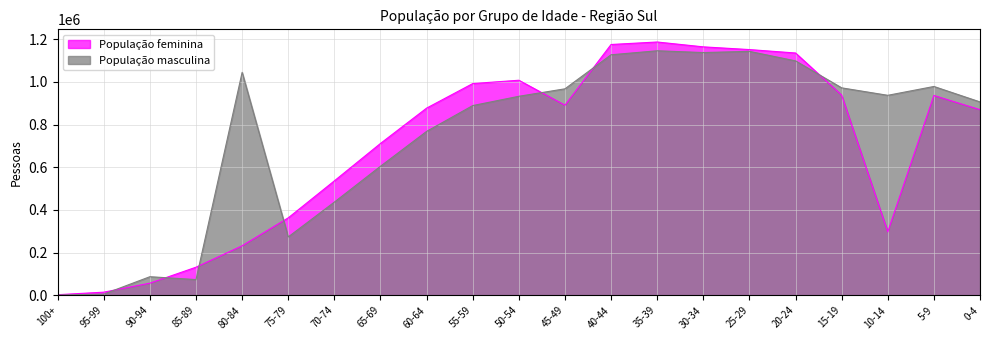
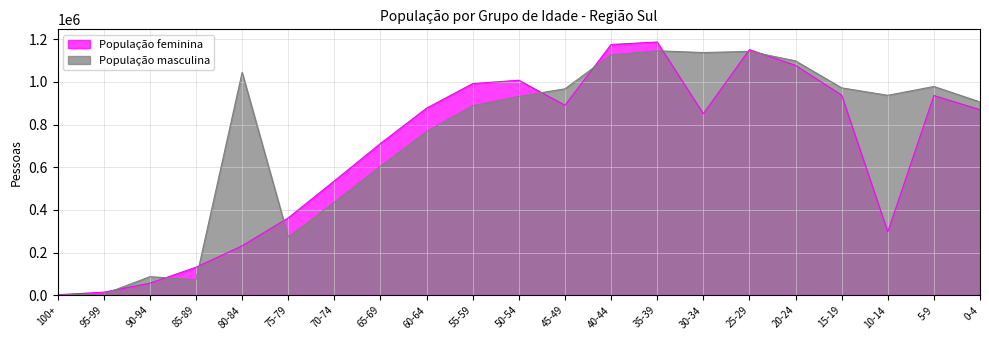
  {
    "População feminina": {
      "90-94": 60000,
      "85-89": 130000,
      "80-84": 230000,
      "75-79": 360000,
      "70-74": 540000,
      "65-69": 710000,
      "60-64": 880000,
      "55-59": 990000,
      "50-54": 1010000,
      "45-49": 890000,
      "40-44": 1180000,
      "35-39": 1190000,
-     "30-34": 1160000,
-     "20-24": 1140000,
+     "30-34": 850000,
+     "20-24": 1080000,
      "15-19": 940000,
      "10-14": 300000,
      "5-9": 940000,
      "0-4": 870000
    },
    "População masculina": {
      "90-94": 90000,
      "85-89": 70000,
      "80-84": 1050000,
      "75-79": 270000,
      "70-74": 440000,
      "65-69": 600000,
      "60-64": 770000,
      "55-59": 890000,
      "50-54": 930000,
      "45-49": 970000,
      "40-44": 1130000,
      "35-39": 1150000,
      "30-34": 1140000,
      "20-24": 1100000,
      "15-19": 970000,
      "10-14": 940000,
      "5-9": 980000,
      "0-4": 910000
    }
  }
